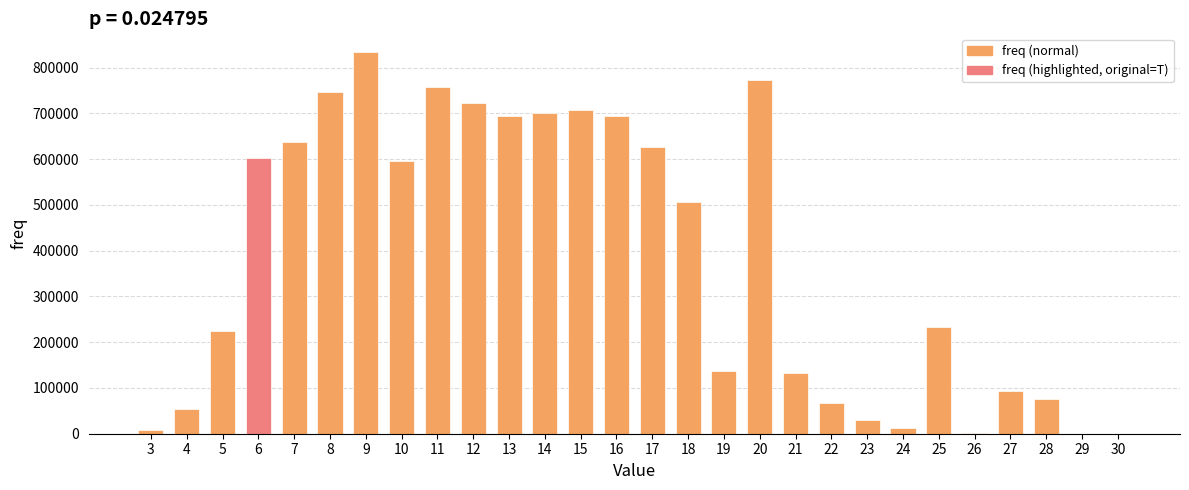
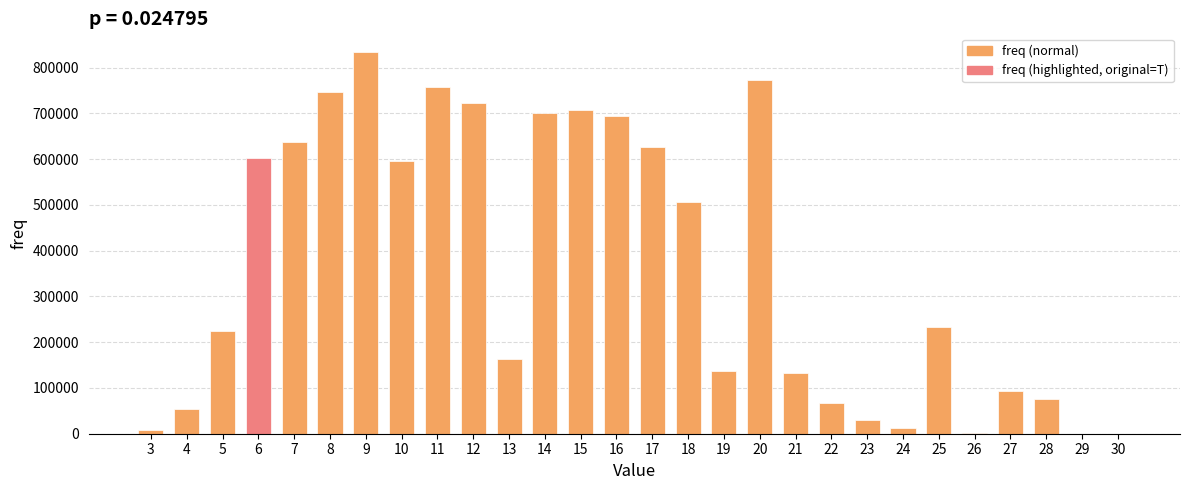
  {
    "3": 10000,
    "4": 50000,
    "5": 220000,
    "6": 600000,
    "7": 640000,
    "8": 750000,
    "9": 830000,
    "10": 600000,
    "11": 760000,
    "12": 720000,
-   "13": 690000,
+   "13": 160000,
    "14": 700000,
    "15": 710000,
    "16": 700000,
    "17": 630000,
    "18": 510000,
    "19": 140000,
    "20": 770000,
    "21": 130000,
    "22": 70000,
    "23": 30000,
    "24": 10000,
    "25": 230000,
    "27": 90000,
    "28": 70000
  }
